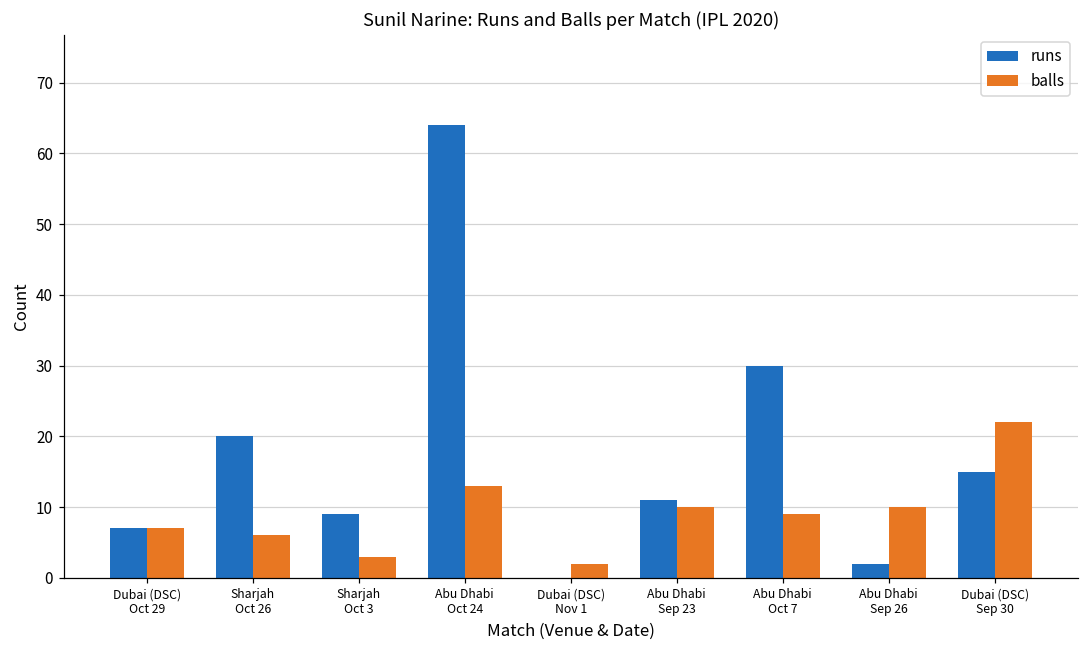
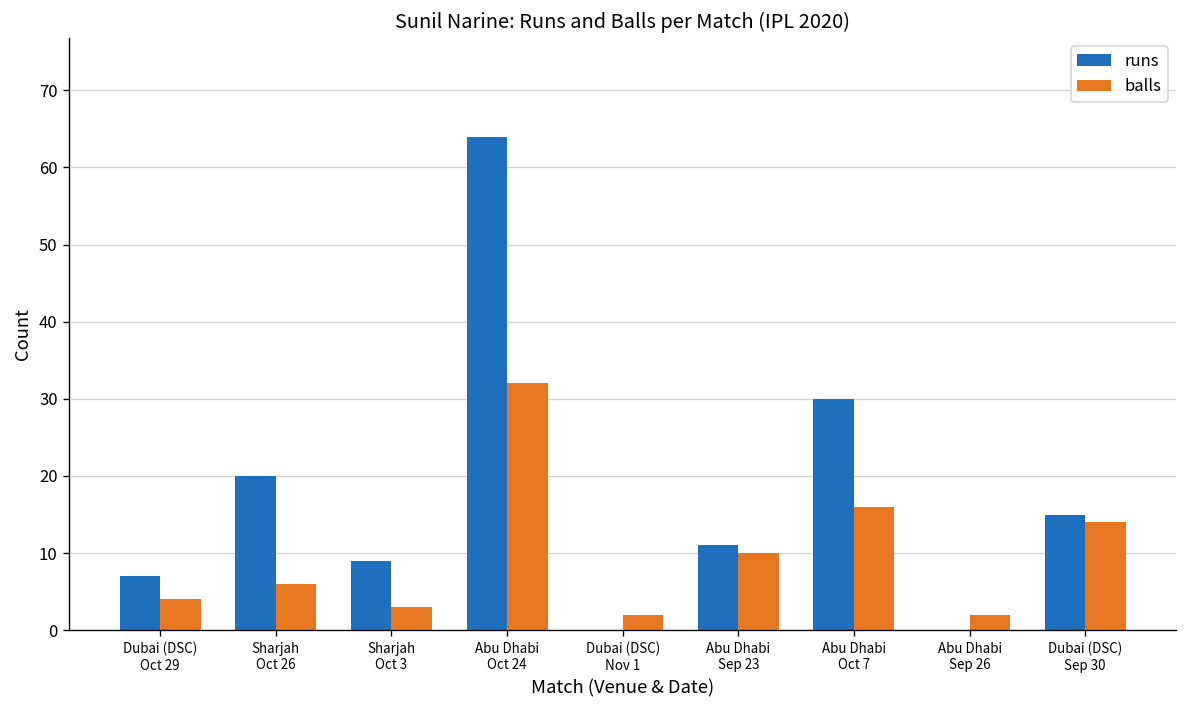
  {
    "runs": {
      "Dubai (DSC) Oct 29": 7,
      "Sharjah Oct 26": 20,
      "Sharjah Oct 3": 9,
      "Abu Dhabi Oct 24": 64,
      "Dubai (DSC) Nov 1": 0,
      "Abu Dhabi Sep 23": 11,
      "Abu Dhabi Oct 7": 30,
-     "Abu Dhabi Sep 26": 2,
+     "Abu Dhabi Sep 26": 0,
      "Dubai (DSC) Sep 30": 15
    },
    "balls": {
-     "Dubai (DSC) Oct 29": 7,
+     "Dubai (DSC) Oct 29": 4,
      "Sharjah Oct 26": 6,
      "Sharjah Oct 3": 3,
-     "Abu Dhabi Oct 24": 13,
+     "Abu Dhabi Oct 24": 32,
      "Dubai (DSC) Nov 1": 2,
      "Abu Dhabi Sep 23": 10,
-     "Abu Dhabi Oct 7": 9,
-     "Abu Dhabi Sep 26": 10,
-     "Dubai (DSC) Sep 30": 22
+     "Abu Dhabi Oct 7": 16,
+     "Abu Dhabi Sep 26": 2,
+     "Dubai (DSC) Sep 30": 14
    }
  }
